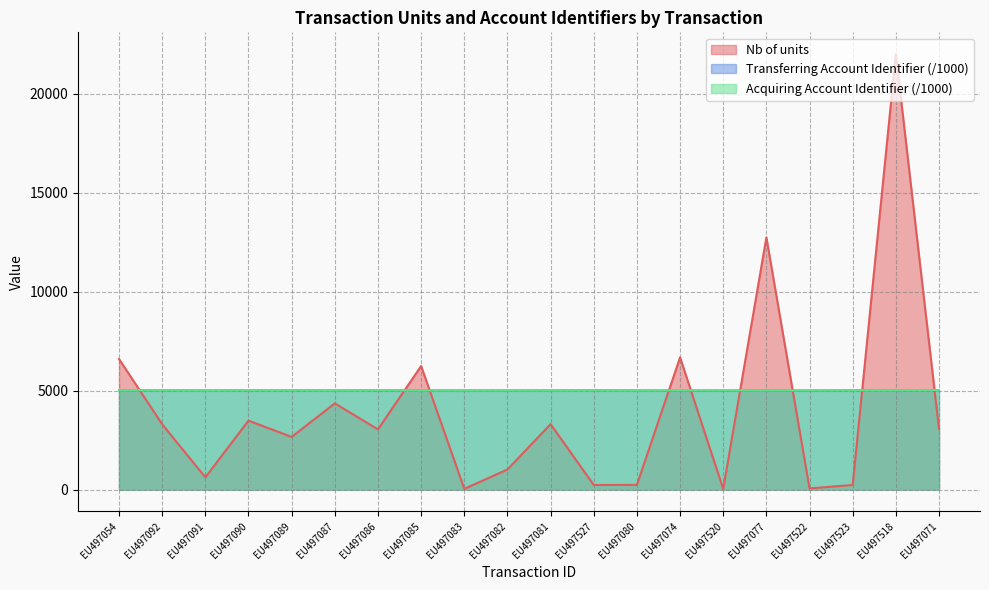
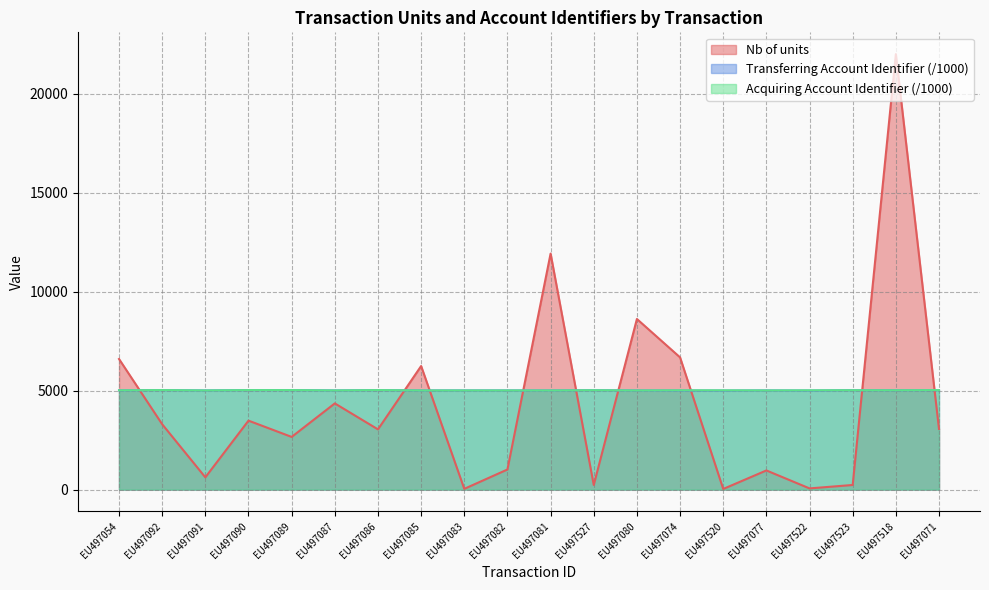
  {
    "Nb of units": {
      "EU497054": 6600,
      "EU497092": 3300,
      "EU497091": 600,
      "EU497090": 3500,
      "EU497089": 2700,
      "EU497087": 4400,
      "EU497086": 3000,
      "EU497085": 6200,
      "EU497083": 0,
      "EU497082": 1000,
-     "EU497081": 3300,
+     "EU497081": 11900,
      "EU497527": 200,
-     "EU497080": 200,
+     "EU497080": 8600,
      "EU497074": 6700,
      "EU497520": 0,
-     "EU497077": 12700,
+     "EU497077": 1000,
      "EU497522": 100,
      "EU497523": 200,
      "EU497071": 3100
    }
  }
